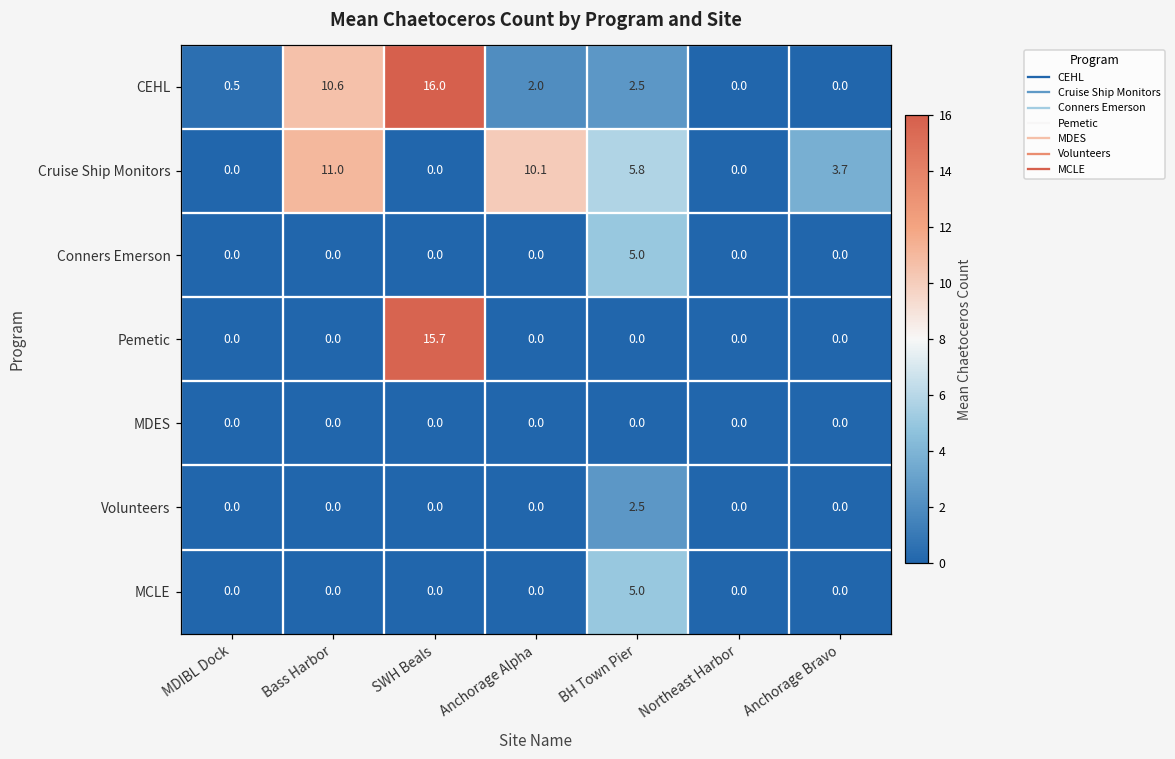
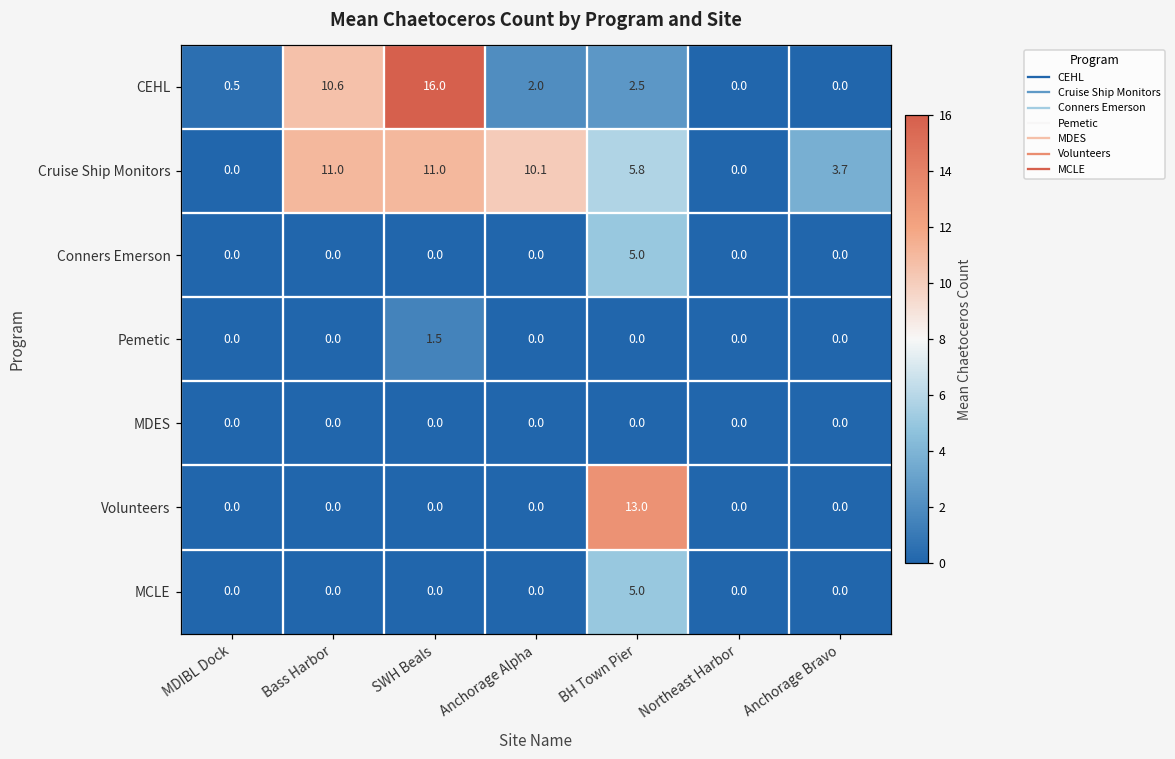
  {
    "CEHL": {
      "MDIBL Dock": 0.5,
      "Bass Harbor": 10.6,
      "SWH Beals": 16.0,
      "Anchorage Alpha": 2.0,
      "BH Town Pier": 2.5,
      "Northeast Harbor": 0.0,
      "Anchorage Bravo": 0.0
    },
    "Cruise Ship Monitors": {
      "MDIBL Dock": 0.0,
      "Bass Harbor": 11.0,
-     "SWH Beals": 0.0,
+     "SWH Beals": 11.0,
      "Anchorage Alpha": 10.1,
      "BH Town Pier": 5.8,
      "Northeast Harbor": 0.0,
      "Anchorage Bravo": 3.7
    },
    "Conners Emerson": {
      "MDIBL Dock": 0.0,
      "Bass Harbor": 0.0,
      "SWH Beals": 0.0,
      "Anchorage Alpha": 0.0,
      "BH Town Pier": 5.0,
      "Northeast Harbor": 0.0,
      "Anchorage Bravo": 0.0
    },
    "Pemetic": {
      "MDIBL Dock": 0.0,
      "Bass Harbor": 0.0,
-     "SWH Beals": 15.7,
+     "SWH Beals": 1.5,
      "Anchorage Alpha": 0.0,
      "BH Town Pier": 0.0,
      "Northeast Harbor": 0.0,
      "Anchorage Bravo": 0.0
    },
    "MDES": {
      "MDIBL Dock": 0.0,
      "Bass Harbor": 0.0,
      "SWH Beals": 0.0,
      "Anchorage Alpha": 0.0,
      "BH Town Pier": 0.0,
      "Northeast Harbor": 0.0,
      "Anchorage Bravo": 0.0
    },
    "Volunteers": {
      "MDIBL Dock": 0.0,
      "Bass Harbor": 0.0,
      "SWH Beals": 0.0,
      "Anchorage Alpha": 0.0,
-     "BH Town Pier": 2.5,
+     "BH Town Pier": 13.0,
      "Northeast Harbor": 0.0,
      "Anchorage Bravo": 0.0
    },
    "MCLE": {
      "MDIBL Dock": 0.0,
      "Bass Harbor": 0.0,
      "SWH Beals": 0.0,
      "Anchorage Alpha": 0.0,
      "BH Town Pier": 5.0,
      "Northeast Harbor": 0.0,
      "Anchorage Bravo": 0.0
    }
  }
